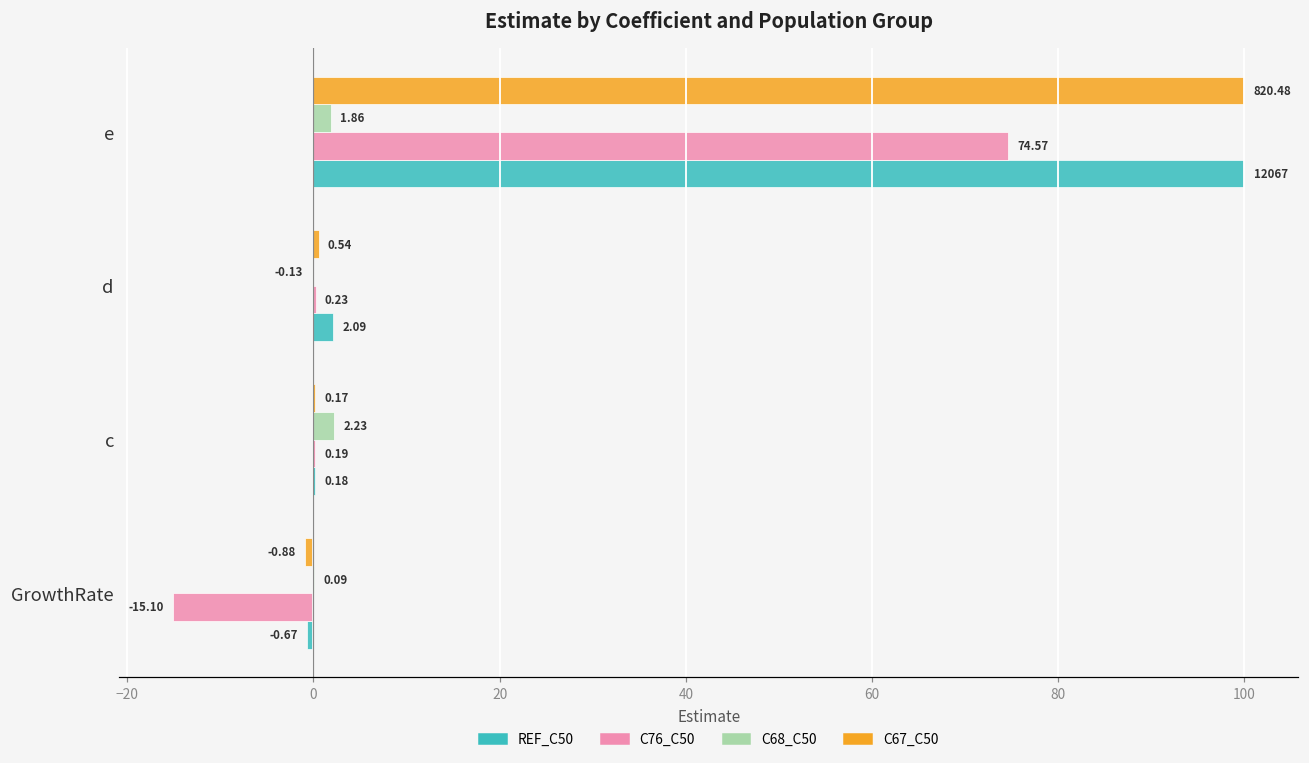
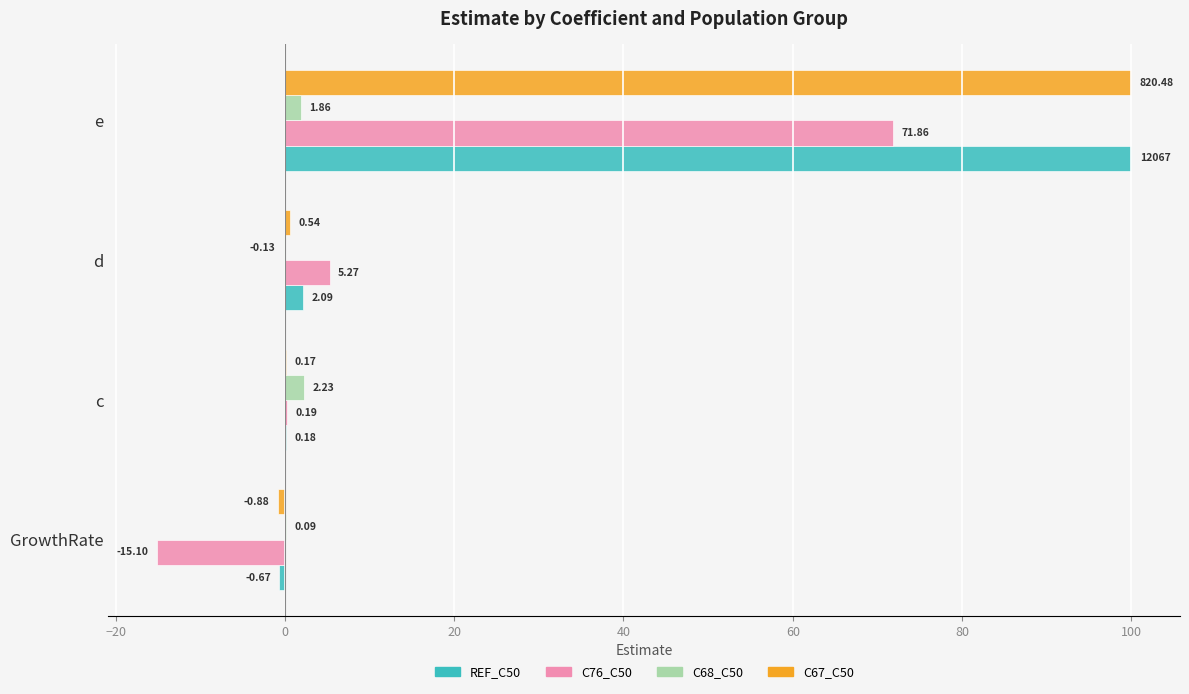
  {
    "REF_C50": {
      "d": 2.09,
      "c": 0.18,
      "GrowthRate": -0.67
    },
    "C76_C50": {
-     "e": 74.57,
-     "d": 0.23,
+     "e": 71.86,
+     "d": 5.27,
      "c": 0.19,
      "GrowthRate": -15.10
    },
    "C68_C50": {
      "e": 1.86,
      "d": -0.13,
      "c": 2.23,
      "GrowthRate": 0.09
    },
    "C67_C50": {
      "d": 0.54,
      "c": 0.17,
      "GrowthRate": -0.88
    }
  }
